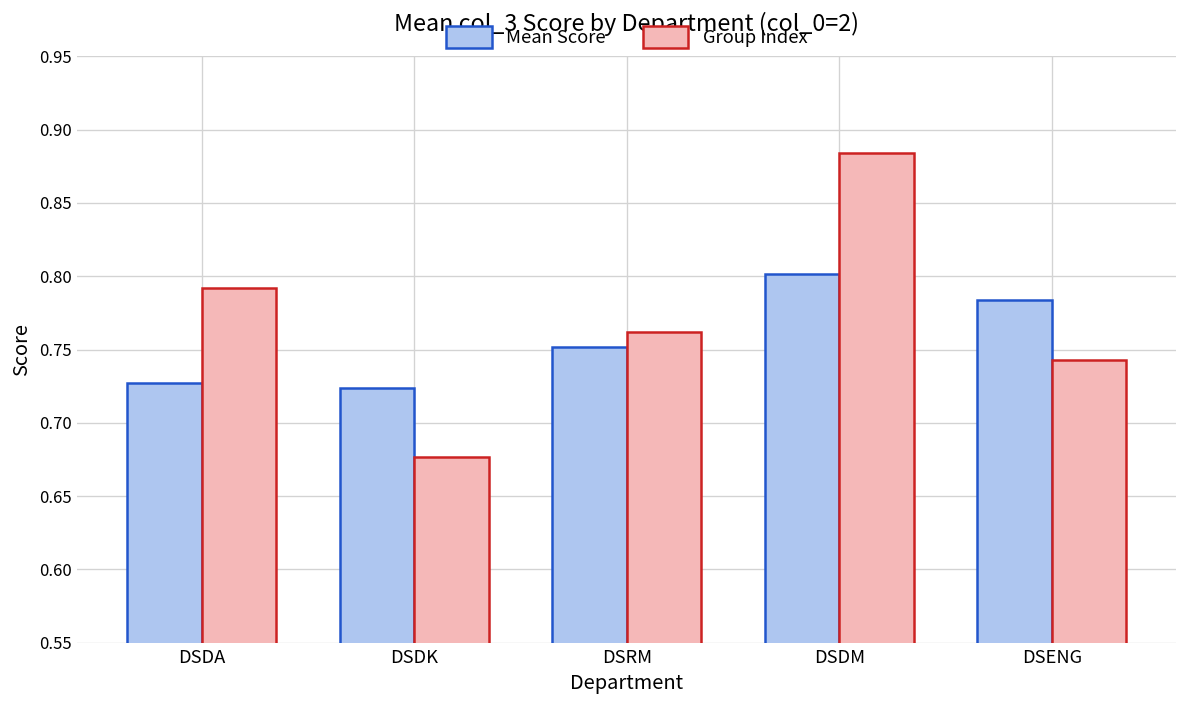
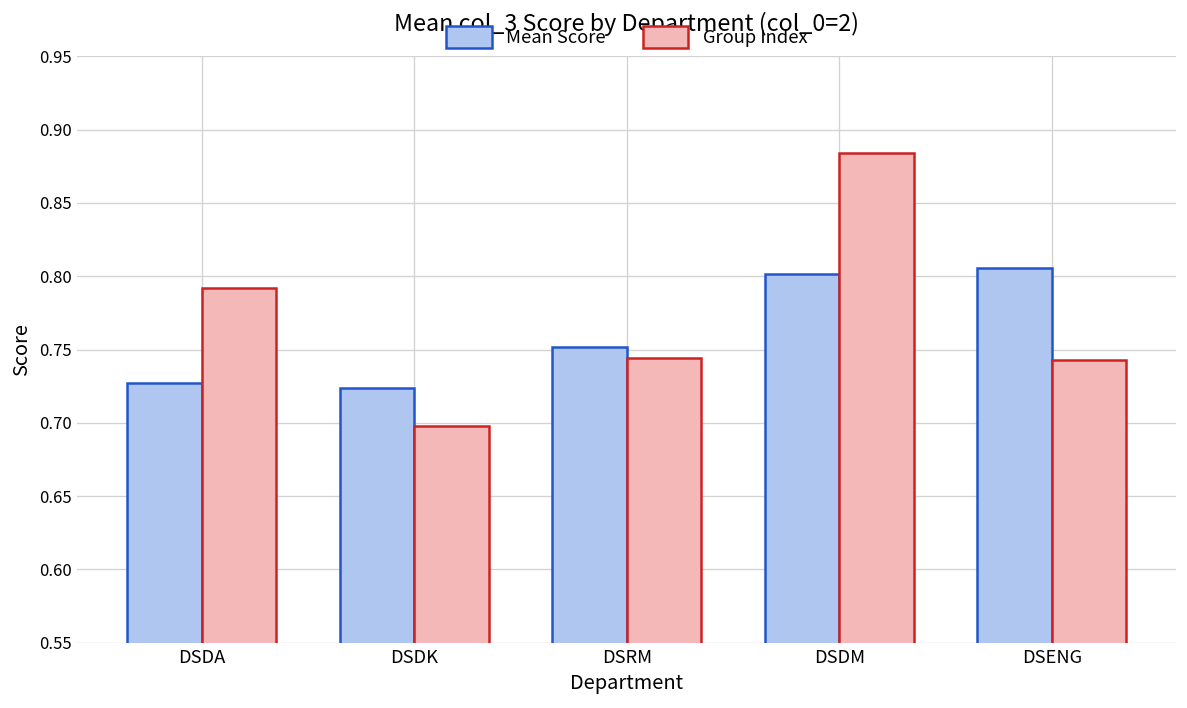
  {
    "Mean Score": {
      "DSDA": 0.727,
      "DSDK": 0.723,
      "DSRM": 0.752,
      "DSDM": 0.801,
-     "DSENG": 0.784
+     "DSENG": 0.805
    },
    "Group Index": {
      "DSDA": 0.792,
-     "DSDK": 0.677,
-     "DSRM": 0.762,
+     "DSDK": 0.698,
+     "DSRM": 0.745,
      "DSDM": 0.884,
      "DSENG": 0.743
    }
  }
